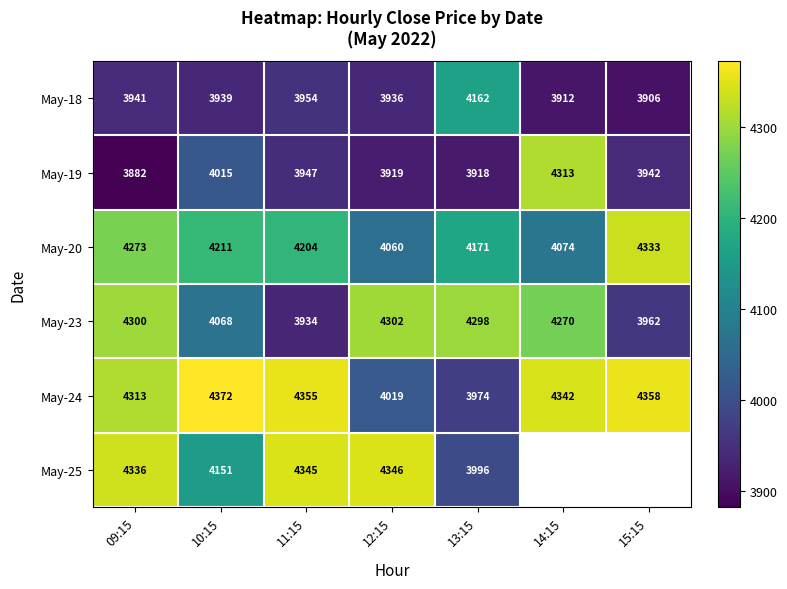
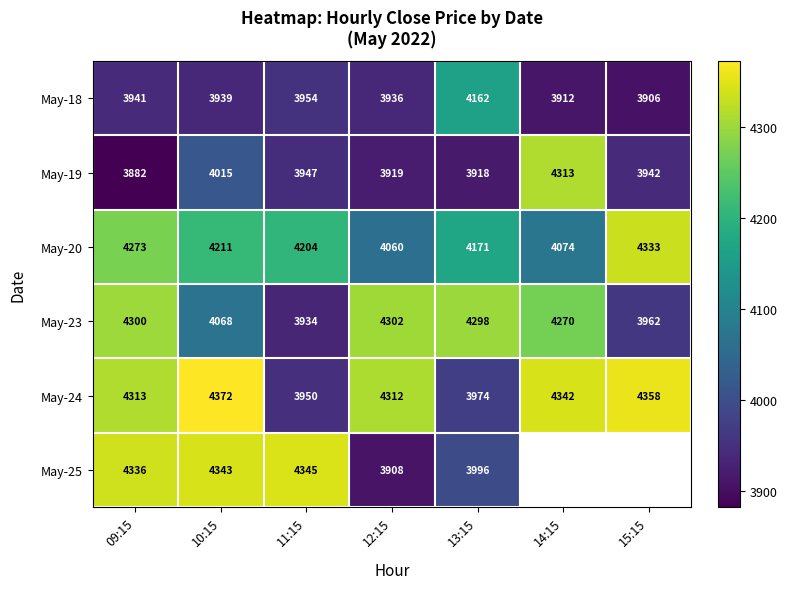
  {
    "May-18": {
      "09:15": 3941,
      "10:15": 3939,
      "11:15": 3954,
      "12:15": 3936,
      "13:15": 4162,
      "14:15": 3912,
      "15:15": 3906
    },
    "May-19": {
      "09:15": 3882,
      "10:15": 4015,
      "11:15": 3947,
      "12:15": 3919,
      "13:15": 3918,
      "14:15": 4313,
      "15:15": 3942
    },
    "May-20": {
      "09:15": 4273,
      "10:15": 4211,
      "11:15": 4204,
      "12:15": 4060,
      "13:15": 4171,
      "14:15": 4074,
      "15:15": 4333
    },
    "May-23": {
      "09:15": 4300,
      "10:15": 4068,
      "11:15": 3934,
      "12:15": 4302,
      "13:15": 4298,
      "14:15": 4270,
      "15:15": 3962
    },
    "May-24": {
      "09:15": 4313,
      "10:15": 4372,
-     "11:15": 4355,
-     "12:15": 4019,
+     "11:15": 3950,
+     "12:15": 4312,
      "13:15": 3974,
      "14:15": 4342,
      "15:15": 4358
    },
    "May-25": {
      "09:15": 4336,
-     "10:15": 4151,
+     "10:15": 4343,
      "11:15": 4345,
-     "12:15": 4346,
+     "12:15": 3908,
      "13:15": 3996
    }
  }
